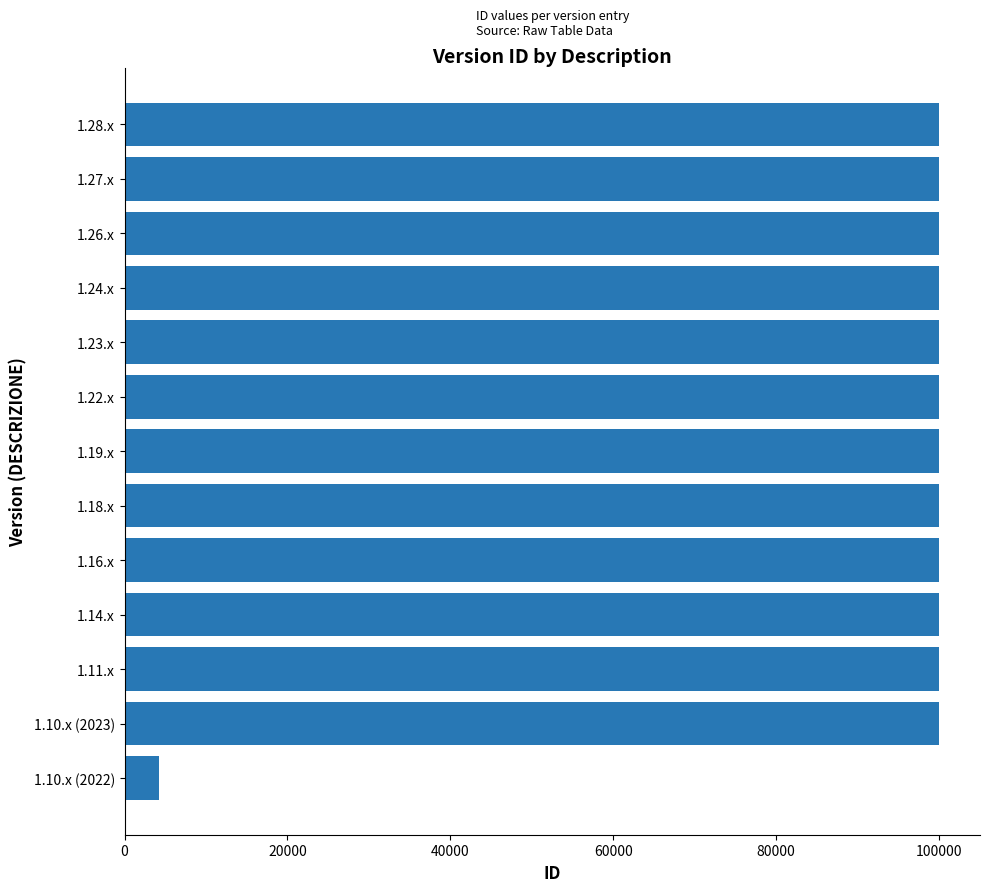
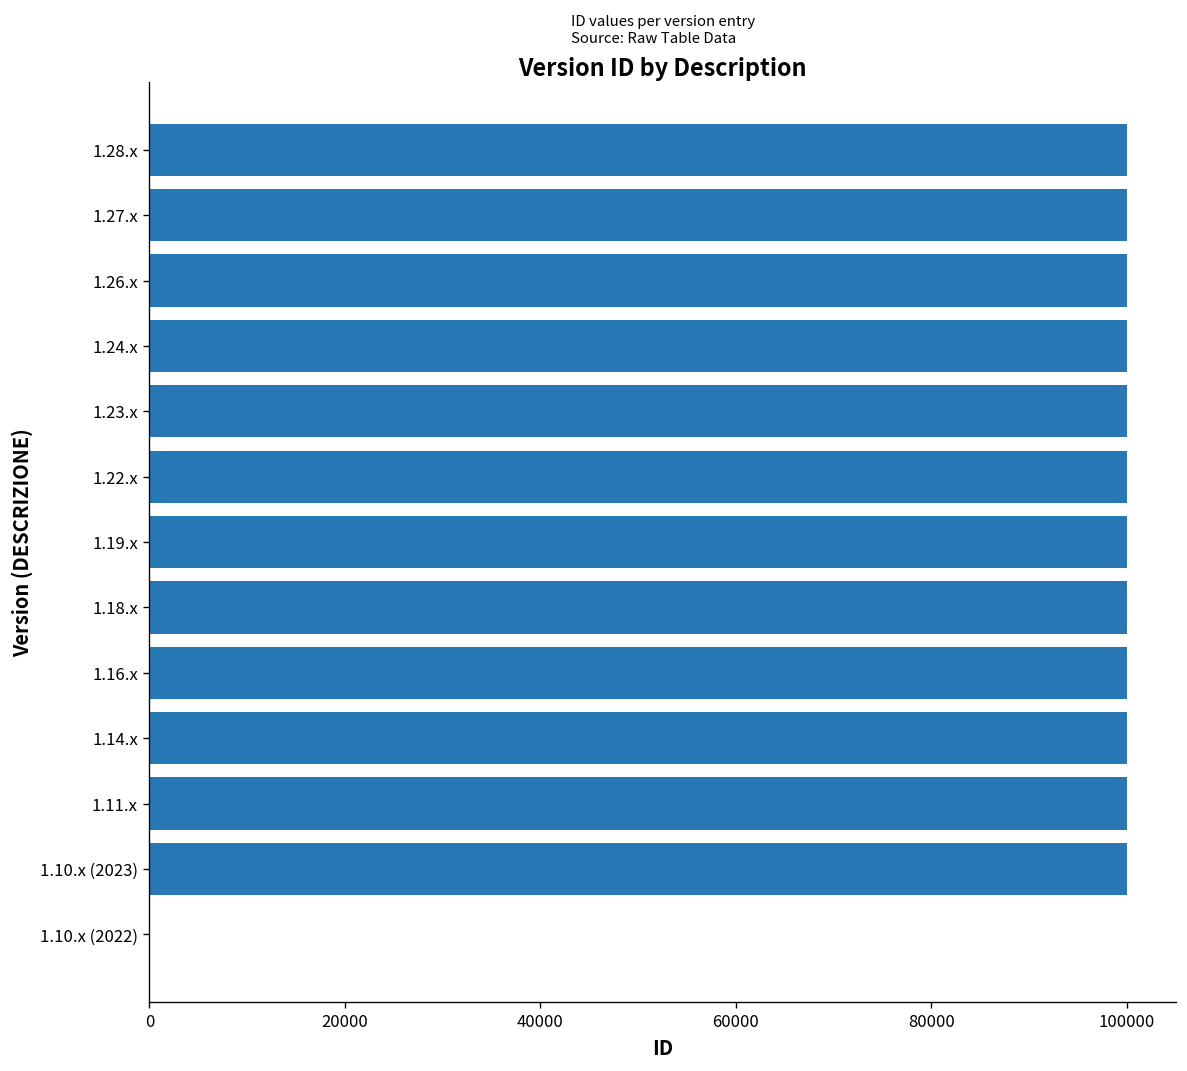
  {
    "1.28.x": 100000,
    "1.27.x": 100000,
    "1.26.x": 100000,
    "1.24.x": 100000,
    "1.23.x": 100000,
    "1.22.x": 100000,
    "1.19.x": 100000,
    "1.18.x": 100000,
    "1.16.x": 100000,
    "1.14.x": 100000,
    "1.11.x": 100000,
    "1.10.x (2023)": 100000,
-   "1.10.x (2022)": 4000
+   "1.10.x (2022)": 0
  }
